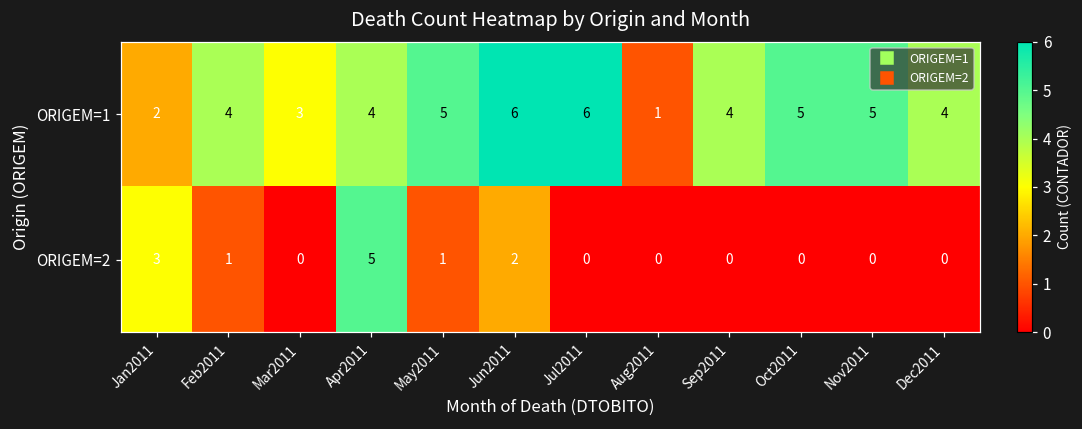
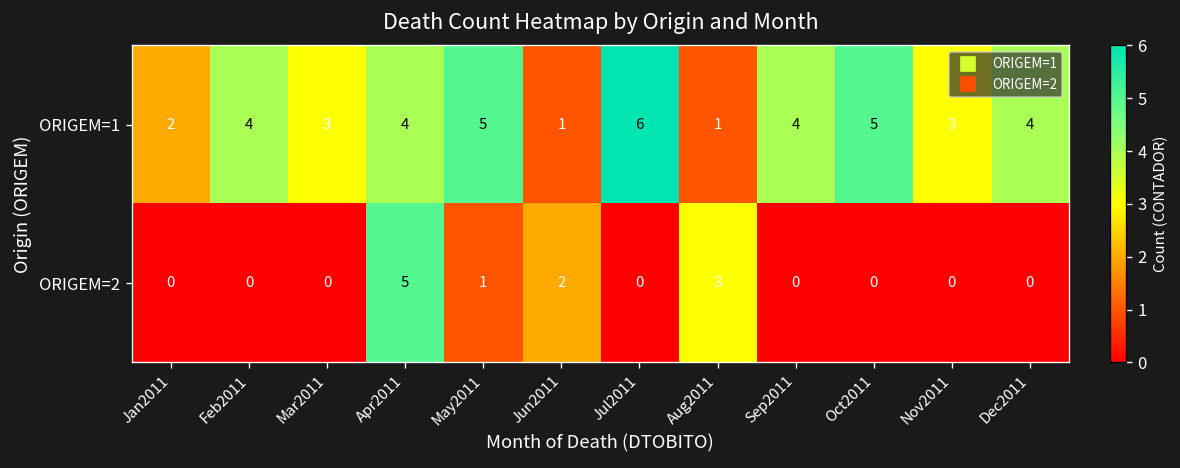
  {
    "ORIGEM=1": {
      "Jan2011": 2,
      "Feb2011": 4,
      "Mar2011": 3,
      "Apr2011": 4,
      "May2011": 5,
-     "Jun2011": 6,
+     "Jun2011": 1,
      "Jul2011": 6,
      "Aug2011": 1,
      "Sep2011": 4,
      "Oct2011": 5,
-     "Nov2011": 5,
+     "Nov2011": 3,
      "Dec2011": 4
    },
    "ORIGEM=2": {
-     "Jan2011": 3,
-     "Feb2011": 1,
+     "Jan2011": 0,
+     "Feb2011": 0,
      "Mar2011": 0,
      "Apr2011": 5,
      "May2011": 1,
      "Jun2011": 2,
      "Jul2011": 0,
-     "Aug2011": 0,
+     "Aug2011": 3,
      "Sep2011": 0,
      "Oct2011": 0,
      "Nov2011": 0,
      "Dec2011": 0
    }
  }
